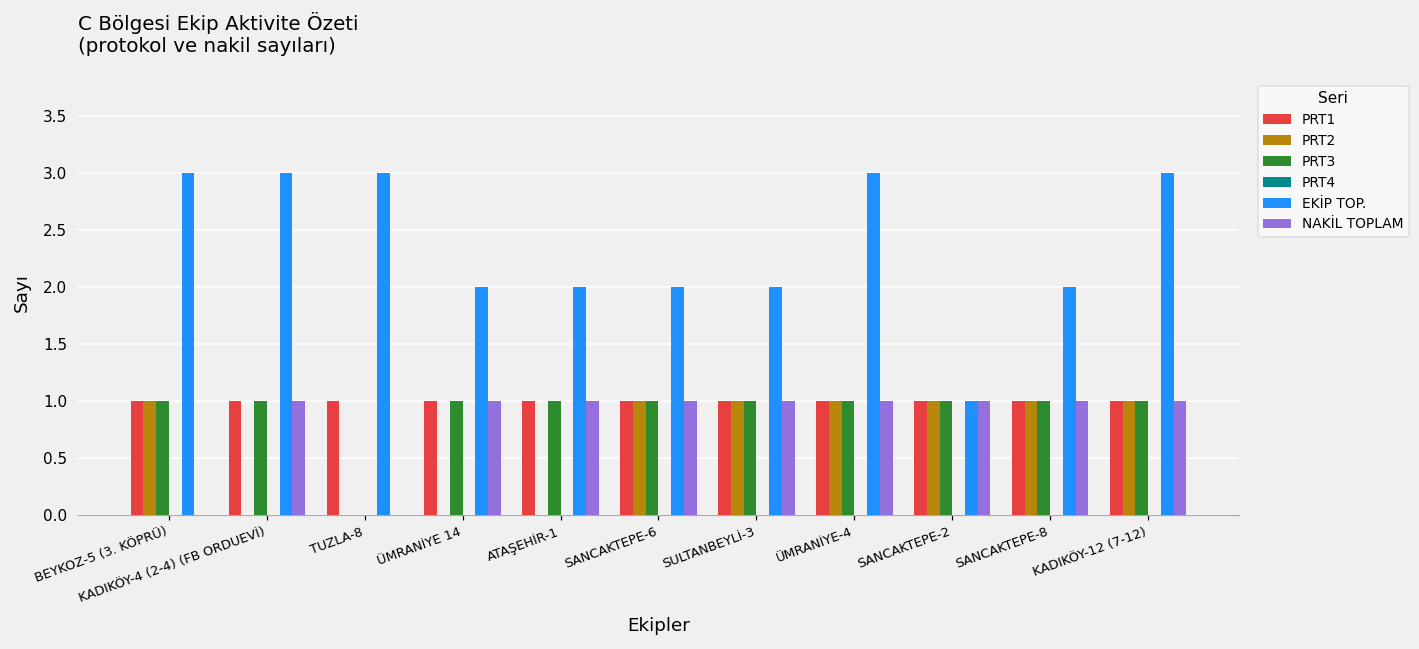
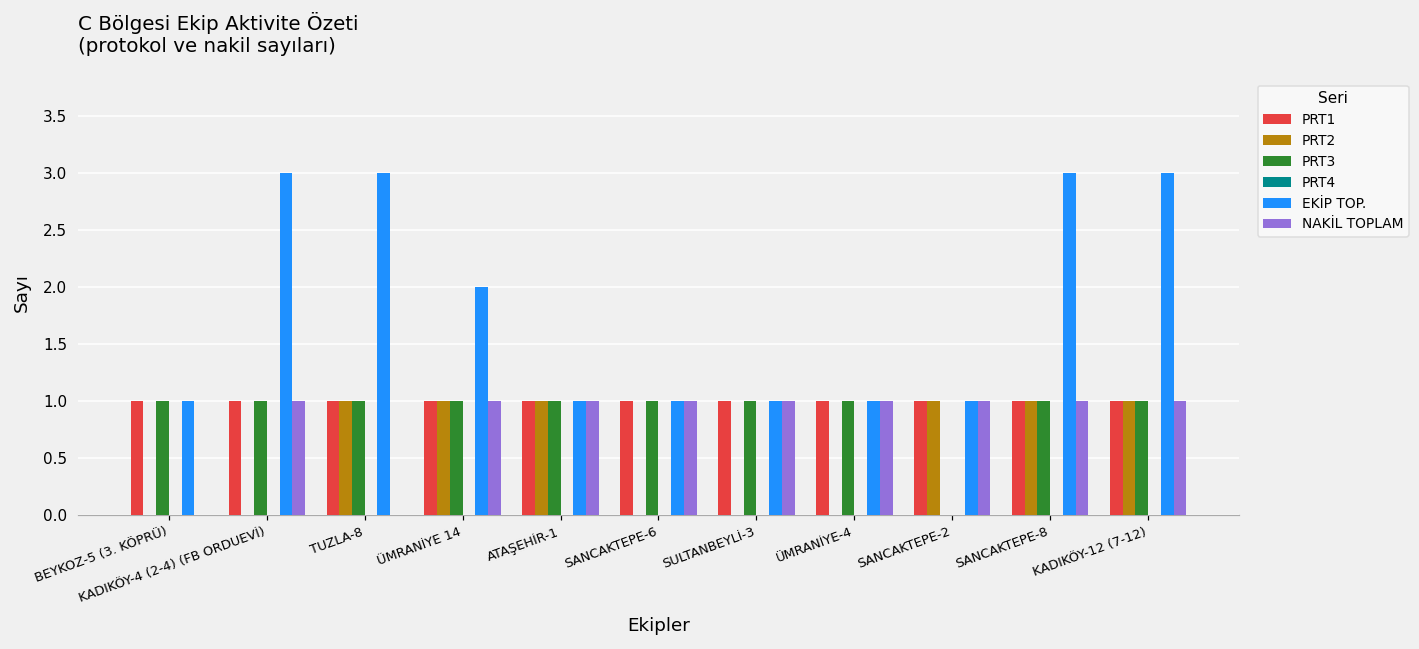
  {
    "PRT1": {
      "BEYKOZ-5 (3. KÖPRÜ)": 1,
      "KADIKÖY-4 (2-4) (FB ORDUEVİ)": 1,
      "TUZLA-8": 1,
      "ÜMRANİYE 14": 1,
      "ATAŞEHİR-1": 1,
      "SANCAKTEPE-6": 1,
      "SULTANBEYLİ-3": 1,
      "ÜMRANİYE-4": 1,
      "SANCAKTEPE-2": 1,
      "SANCAKTEPE-8": 1,
      "KADIKÖY-12 (7-12)": 1
    },
    "PRT2": {
-     "BEYKOZ-5 (3. KÖPRÜ)": 1,
+     "BEYKOZ-5 (3. KÖPRÜ)": 0,
      "KADIKÖY-4 (2-4) (FB ORDUEVİ)": 0,
-     "TUZLA-8": 0,
-     "ÜMRANİYE 14": 0,
-     "ATAŞEHİR-1": 0,
-     "SANCAKTEPE-6": 1,
-     "SULTANBEYLİ-3": 1,
-     "ÜMRANİYE-4": 1,
+     "TUZLA-8": 1,
+     "ÜMRANİYE 14": 1,
+     "ATAŞEHİR-1": 1,
+     "SANCAKTEPE-6": 0,
+     "SULTANBEYLİ-3": 0,
+     "ÜMRANİYE-4": 0,
      "SANCAKTEPE-2": 1,
      "SANCAKTEPE-8": 1,
      "KADIKÖY-12 (7-12)": 1
    },
    "PRT3": {
      "BEYKOZ-5 (3. KÖPRÜ)": 1,
      "KADIKÖY-4 (2-4) (FB ORDUEVİ)": 1,
-     "TUZLA-8": 0,
+     "TUZLA-8": 1,
      "ÜMRANİYE 14": 1,
      "ATAŞEHİR-1": 1,
      "SANCAKTEPE-6": 1,
      "SULTANBEYLİ-3": 1,
      "ÜMRANİYE-4": 1,
-     "SANCAKTEPE-2": 1,
+     "SANCAKTEPE-2": 0,
      "SANCAKTEPE-8": 1,
      "KADIKÖY-12 (7-12)": 1
    },
    "PRT4": {
      "BEYKOZ-5 (3. KÖPRÜ)": 0,
      "KADIKÖY-4 (2-4) (FB ORDUEVİ)": 0,
      "TUZLA-8": 0,
      "ÜMRANİYE 14": 0,
      "ATAŞEHİR-1": 0,
      "SANCAKTEPE-6": 0,
      "SULTANBEYLİ-3": 0,
      "ÜMRANİYE-4": 0,
      "SANCAKTEPE-2": 0,
      "SANCAKTEPE-8": 0,
      "KADIKÖY-12 (7-12)": 0
    },
    "EKİP TOP.": {
-     "BEYKOZ-5 (3. KÖPRÜ)": 3,
+     "BEYKOZ-5 (3. KÖPRÜ)": 1,
      "KADIKÖY-4 (2-4) (FB ORDUEVİ)": 3,
      "TUZLA-8": 3,
      "ÜMRANİYE 14": 2,
-     "ATAŞEHİR-1": 2,
-     "SANCAKTEPE-6": 2,
-     "SULTANBEYLİ-3": 2,
-     "ÜMRANİYE-4": 3,
+     "ATAŞEHİR-1": 1,
+     "SANCAKTEPE-6": 1,
+     "SULTANBEYLİ-3": 1,
+     "ÜMRANİYE-4": 1,
      "SANCAKTEPE-2": 1,
-     "SANCAKTEPE-8": 2,
+     "SANCAKTEPE-8": 3,
      "KADIKÖY-12 (7-12)": 3
    },
    "NAKİL TOPLAM": {
      "BEYKOZ-5 (3. KÖPRÜ)": 0,
      "KADIKÖY-4 (2-4) (FB ORDUEVİ)": 1,
      "TUZLA-8": 0,
      "ÜMRANİYE 14": 1,
      "ATAŞEHİR-1": 1,
      "SANCAKTEPE-6": 1,
      "SULTANBEYLİ-3": 1,
      "ÜMRANİYE-4": 1,
      "SANCAKTEPE-2": 1,
      "SANCAKTEPE-8": 1,
      "KADIKÖY-12 (7-12)": 1
    }
  }
